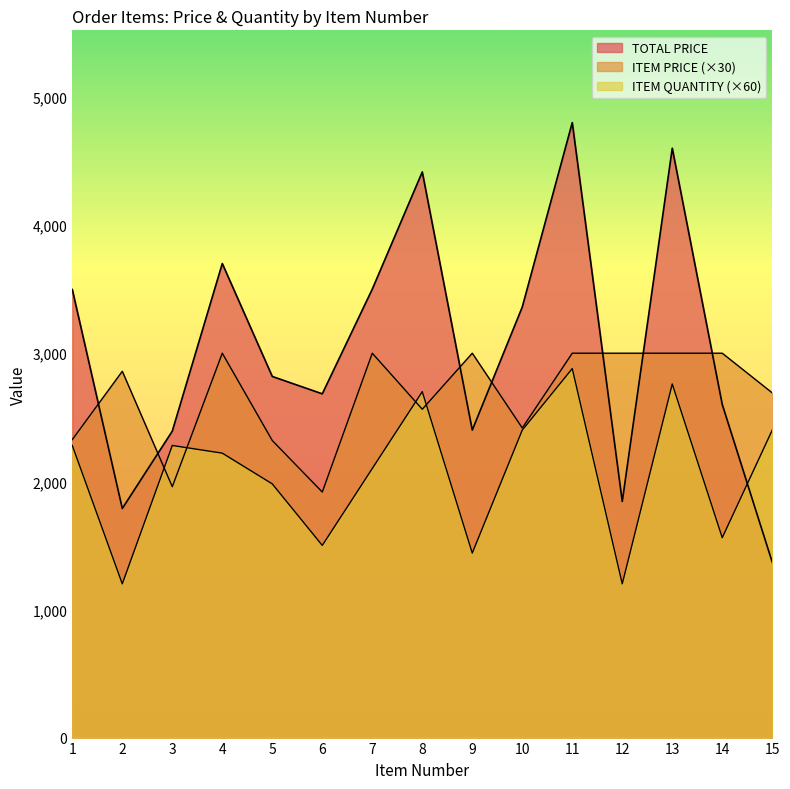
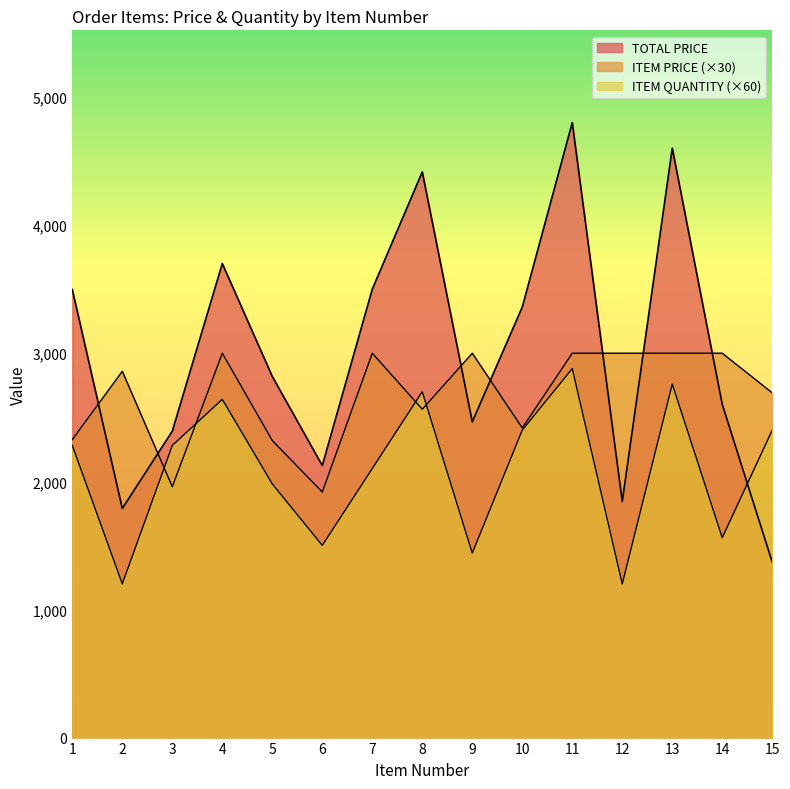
  {
    "TOTAL PRICE": {
      "1": "3,500",
      "2": "1,790",
      "3": "2,390",
      "4": "3,700",
      "5": "2,820",
-     "6": "2,680",
+     "6": "2,120",
      "7": "3,500",
      "8": "4,410",
-     "9": "2,400",
+     "9": "2,460",
      "10": "3,360",
      "11": "4,800",
      "12": "1,840",
      "13": "4,600",
      "14": "2,600",
      "15": "1,370"
    },
    "ITEM PRICE (×30)": {
      "1": "2,330",
      "2": "2,860",
      "3": "1,960",
      "4": "3,000",
      "5": "2,320",
      "6": "1,920",
      "7": "3,000",
      "8": "2,560",
      "9": "3,000",
      "11": "3,000",
      "12": "3,000",
      "13": "3,000",
      "14": "3,000",
      "15": "2,690"
    },
    "ITEM QUANTITY (×60)": {
      "1": "2,280",
      "2": "1,200",
      "3": "2,280",
-     "4": "2,220",
+     "4": "2,640",
      "5": "1,980",
      "6": "1,500",
      "7": "2,100",
      "8": "2,700",
      "9": "1,440",
      "11": "2,880",
      "12": "1,200",
      "13": "2,760",
      "14": "1,560",
      "15": "2,400"
    }
  }
